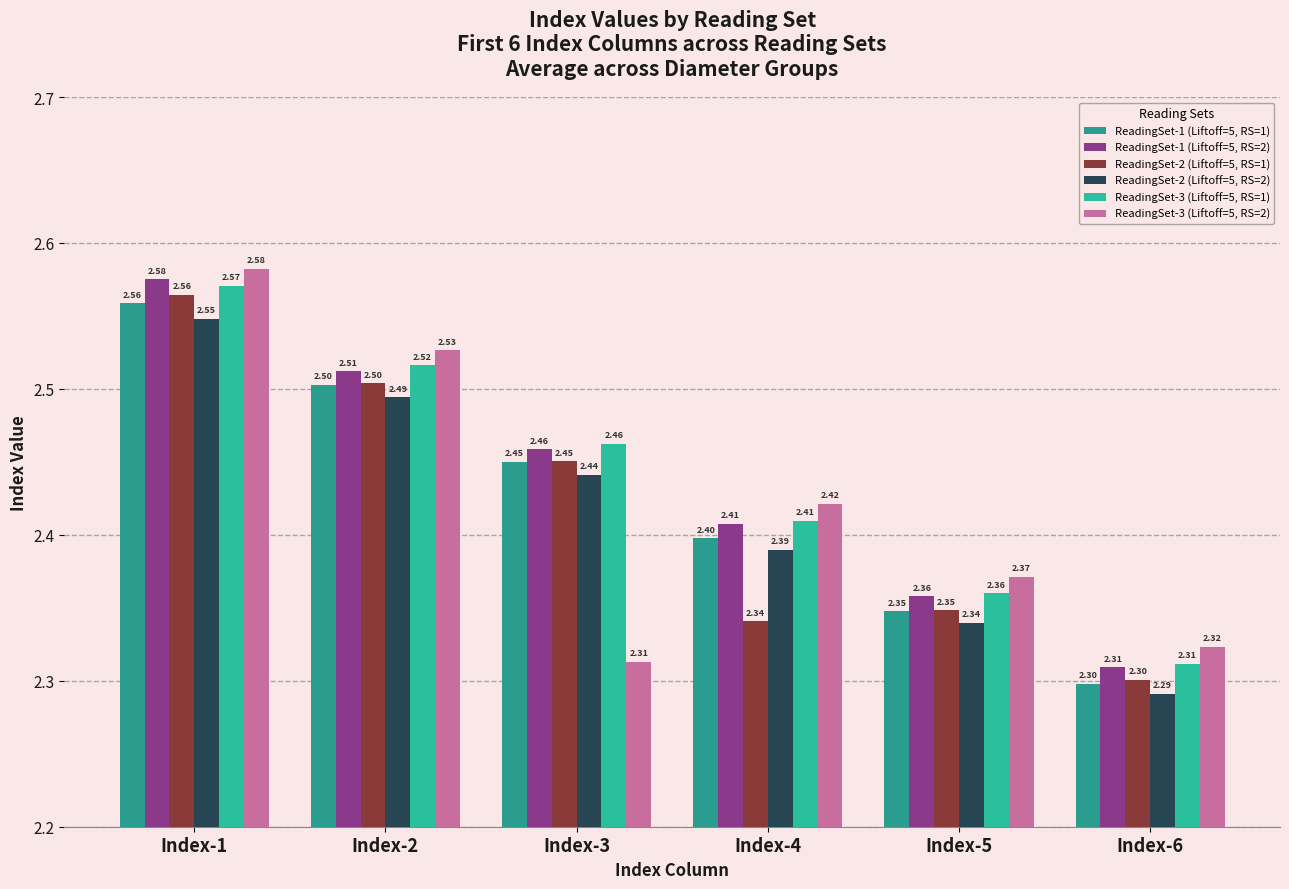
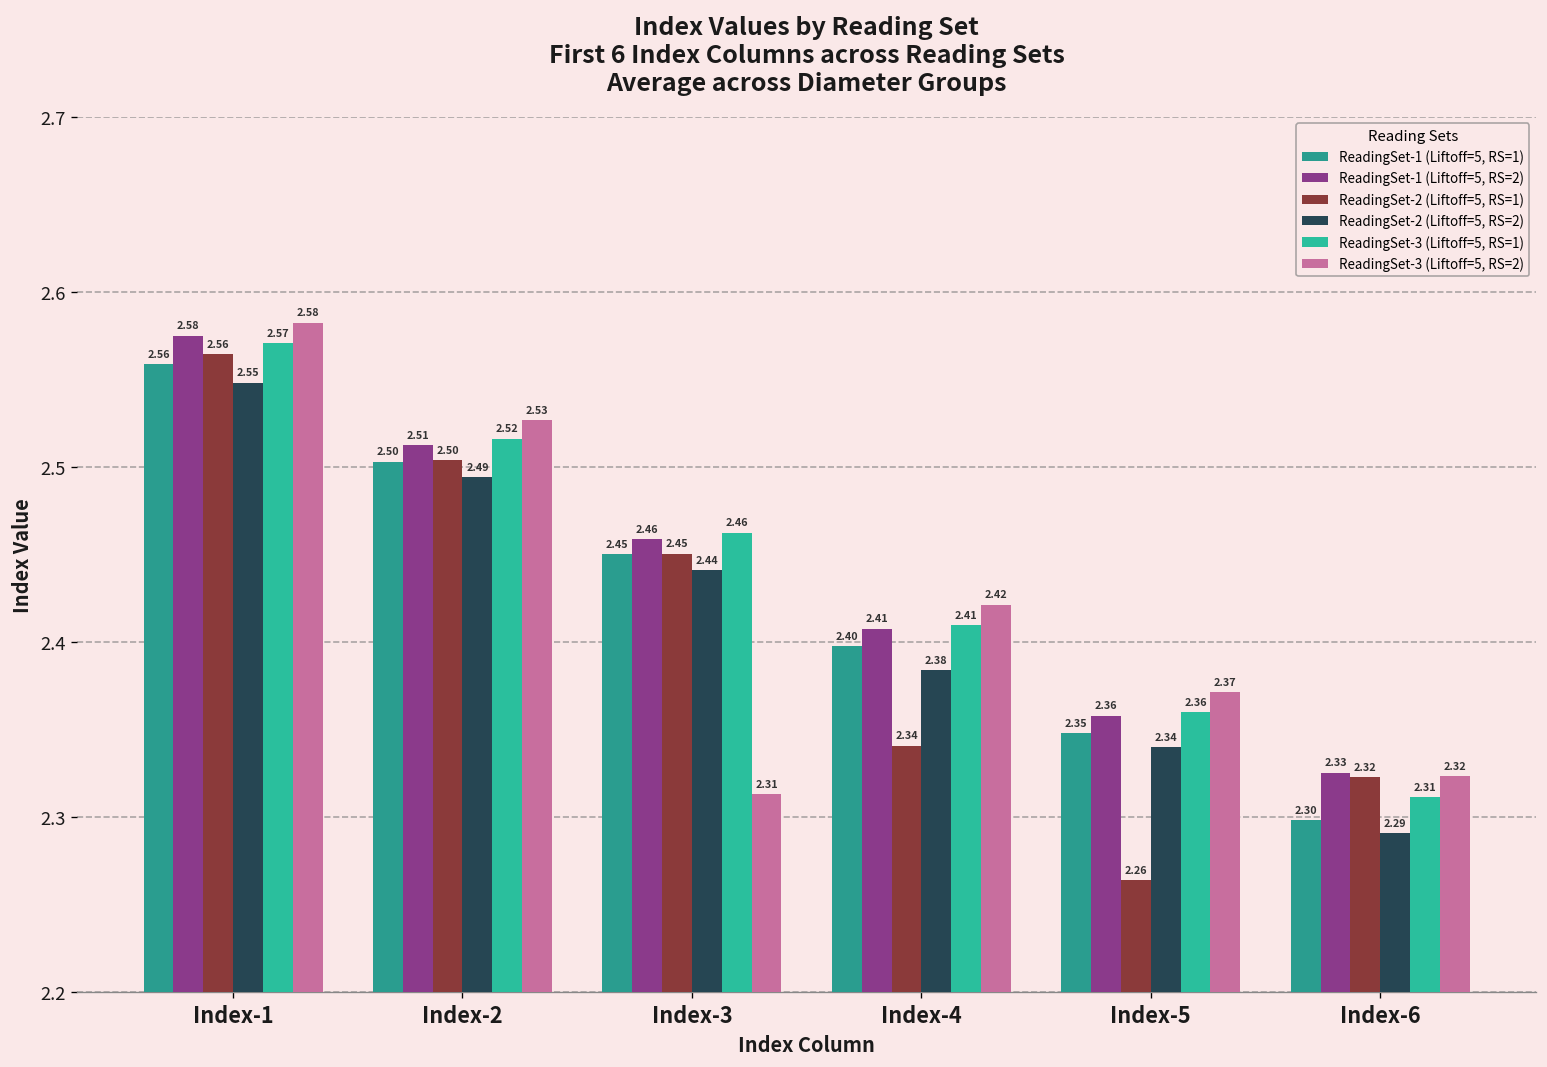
  {
    "ReadingSet-1 (Liftoff=5, RS=2)": {
      "Index-1": 2.58,
      "Index-2": 2.51,
      "Index-3": 2.46,
      "Index-4": 2.41,
      "Index-5": 2.36,
-     "Index-6": 2.31
+     "Index-6": 2.33
    },
    "ReadingSet-2 (Liftoff=5, RS=1)": {
      "Index-1": 2.56,
      "Index-2": 2.50,
      "Index-3": 2.45,
      "Index-4": 2.34,
-     "Index-5": 2.35,
-     "Index-6": 2.30
+     "Index-5": 2.26,
+     "Index-6": 2.32
    },
    "ReadingSet-2 (Liftoff=5, RS=2)": {
      "Index-1": 2.55,
      "Index-2": 2.49,
      "Index-3": 2.44,
-     "Index-4": 2.39,
+     "Index-4": 2.38,
      "Index-5": 2.34,
      "Index-6": 2.29
    },
    "ReadingSet-3 (Liftoff=5, RS=2)": {
      "Index-1": 2.58,
      "Index-2": 2.53,
      "Index-3": 2.31,
      "Index-4": 2.42,
      "Index-5": 2.37,
      "Index-6": 2.32
    }
  }
